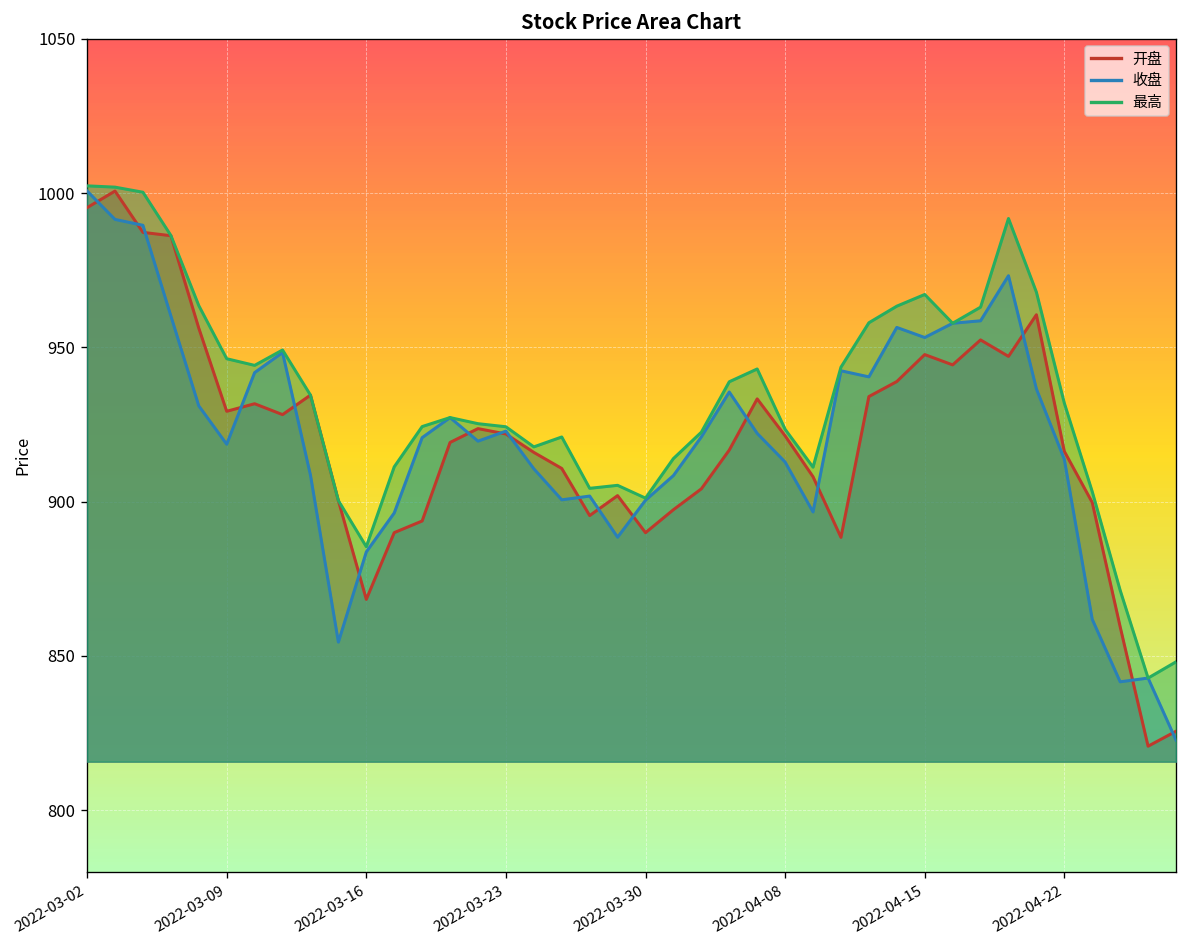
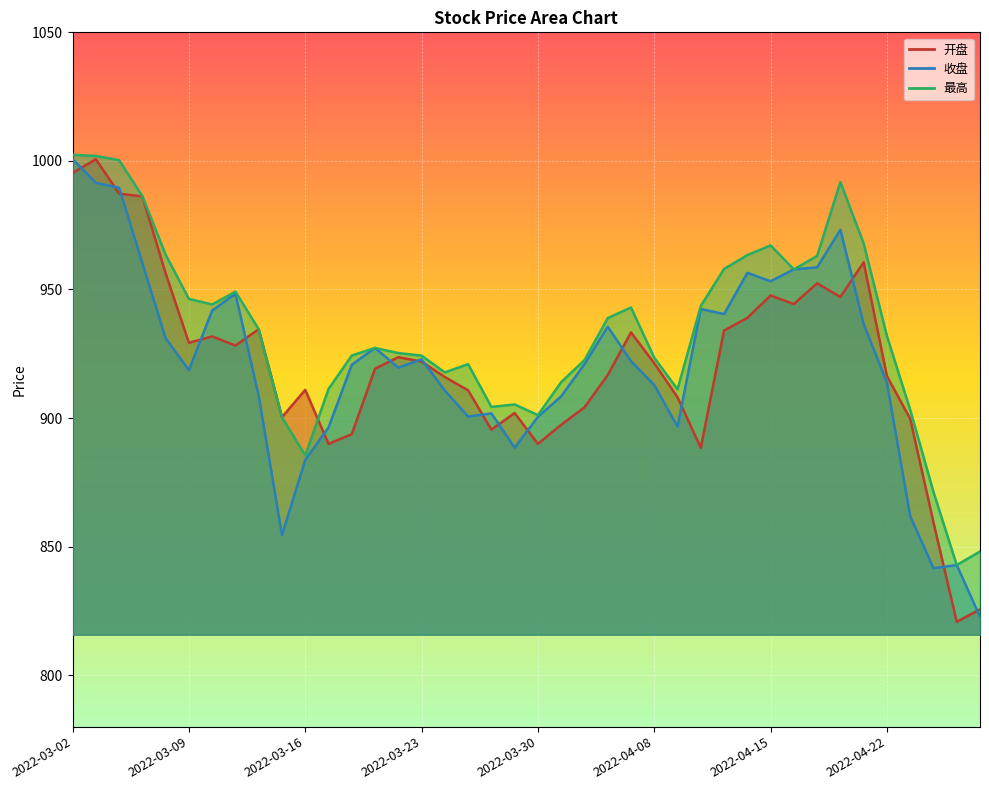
  {
    "开盘": {
      "2022-03-02": 995,
      "2022-03-09": 929,
-     "2022-03-16": 868,
+     "2022-03-16": 911,
      "2022-03-30": 890,
      "2022-04-08": 921,
      "2022-04-15": 948,
      "2022-04-22": 916
    },
    "收盘": {
      "2022-03-02": 1001,
      "2022-03-09": 919,
      "2022-03-16": 884,
      "2022-04-08": 913,
      "2022-04-15": 953,
      "2022-04-22": 914
    },
    "最高": {
      "2022-03-02": 1002,
      "2022-03-09": 946,
      "2022-03-16": 885,
      "2022-03-23": 924,
      "2022-04-08": 923,
      "2022-04-15": 967,
      "2022-04-22": 932
    }
  }
